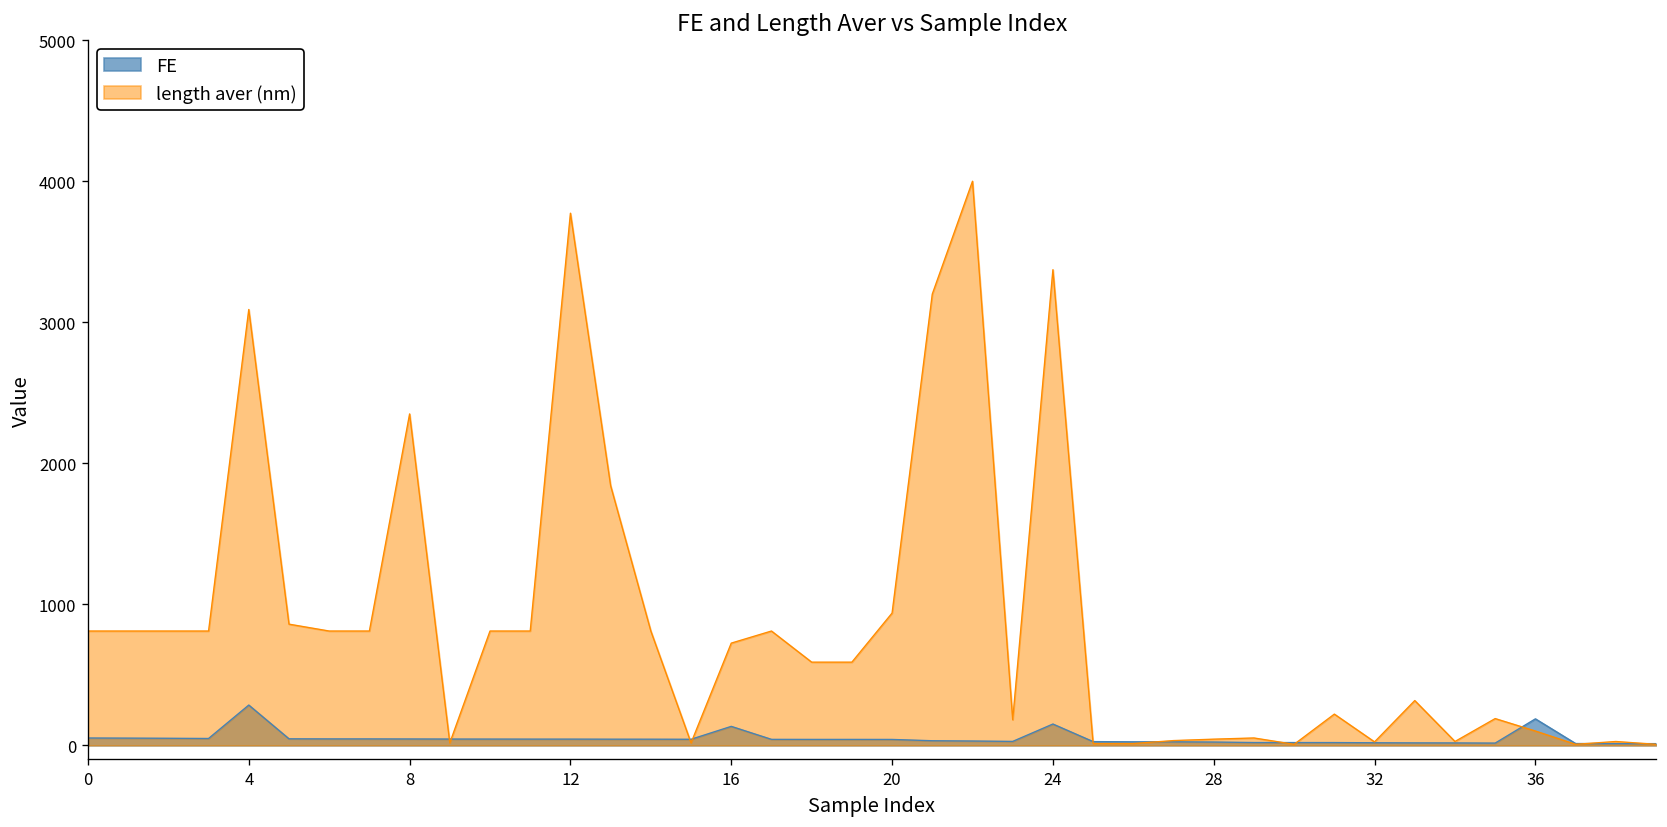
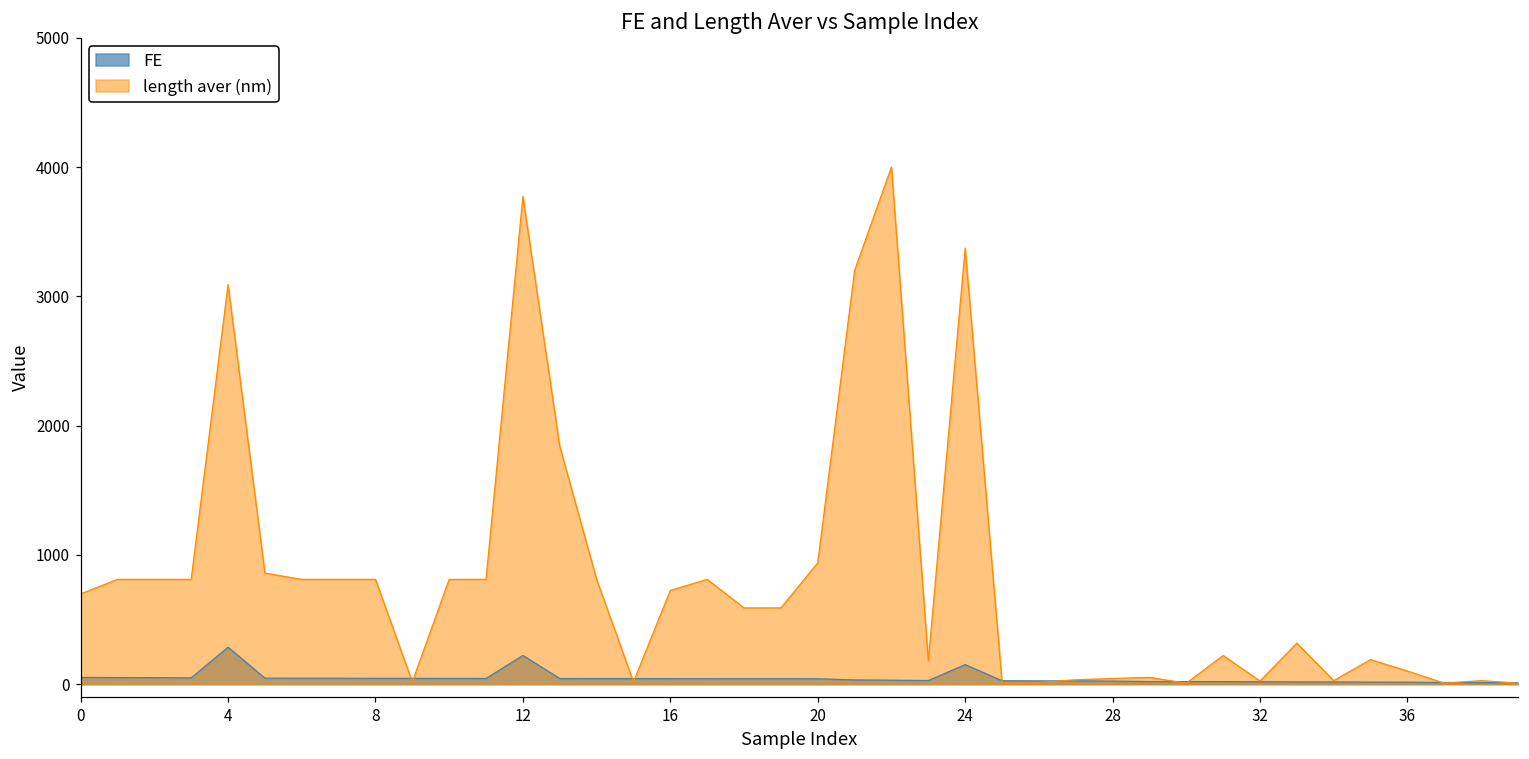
  {
    "FE": {
      "0": 50,
      "4": 290,
      "8": 50,
-     "12": 40,
-     "16": 130,
+     "12": 220,
+     "16": 40,
      "20": 40,
      "24": 150,
-     "36": 190
+     "36": 20
    },
    "length aver (nm)": {
-     "0": 810,
+     "0": 700,
      "4": 3090,
-     "8": 2350,
+     "8": 810,
      "12": 3770,
      "16": 730,
      "20": 940,
      "24": 3370,
      "36": 100
    }
  }
